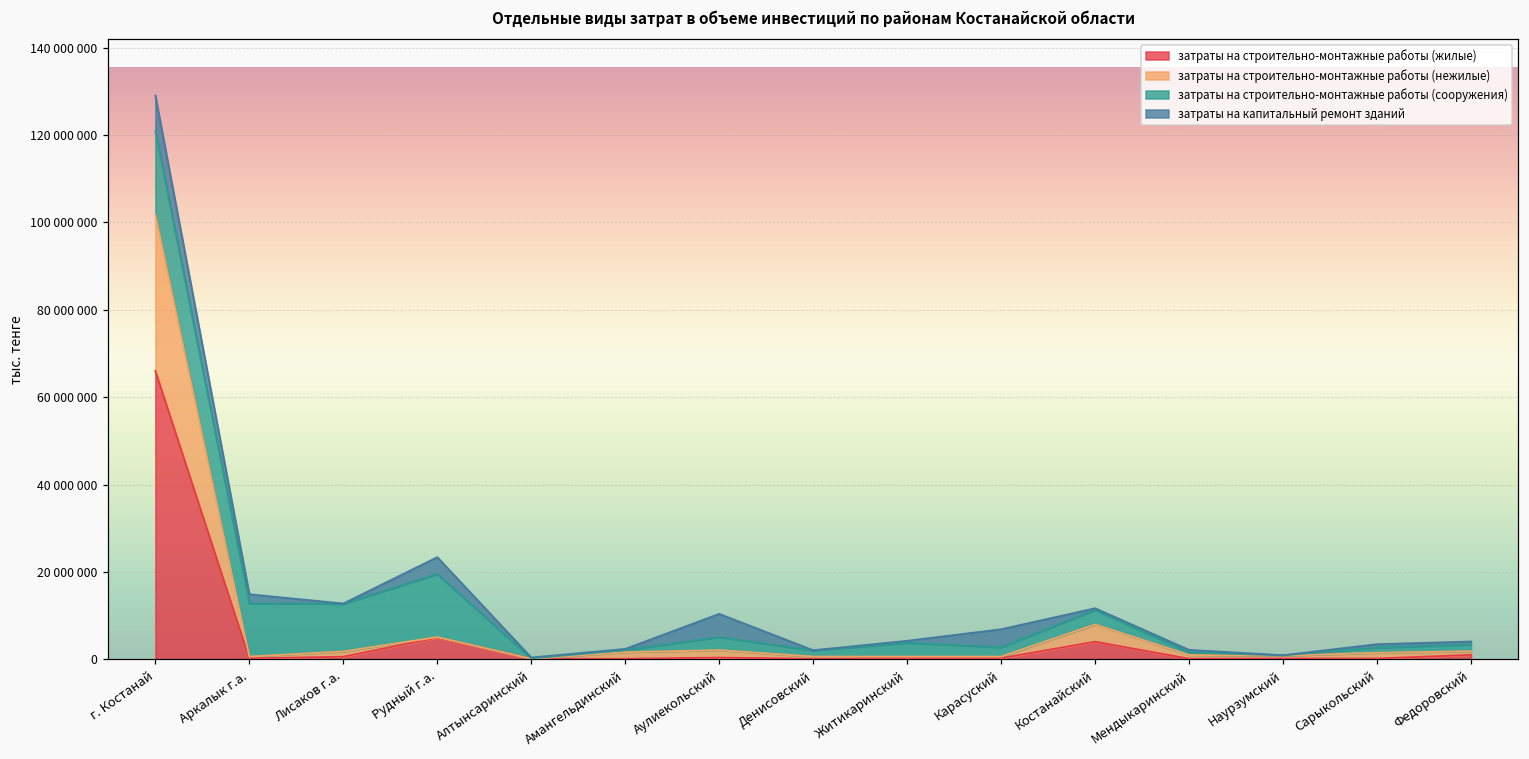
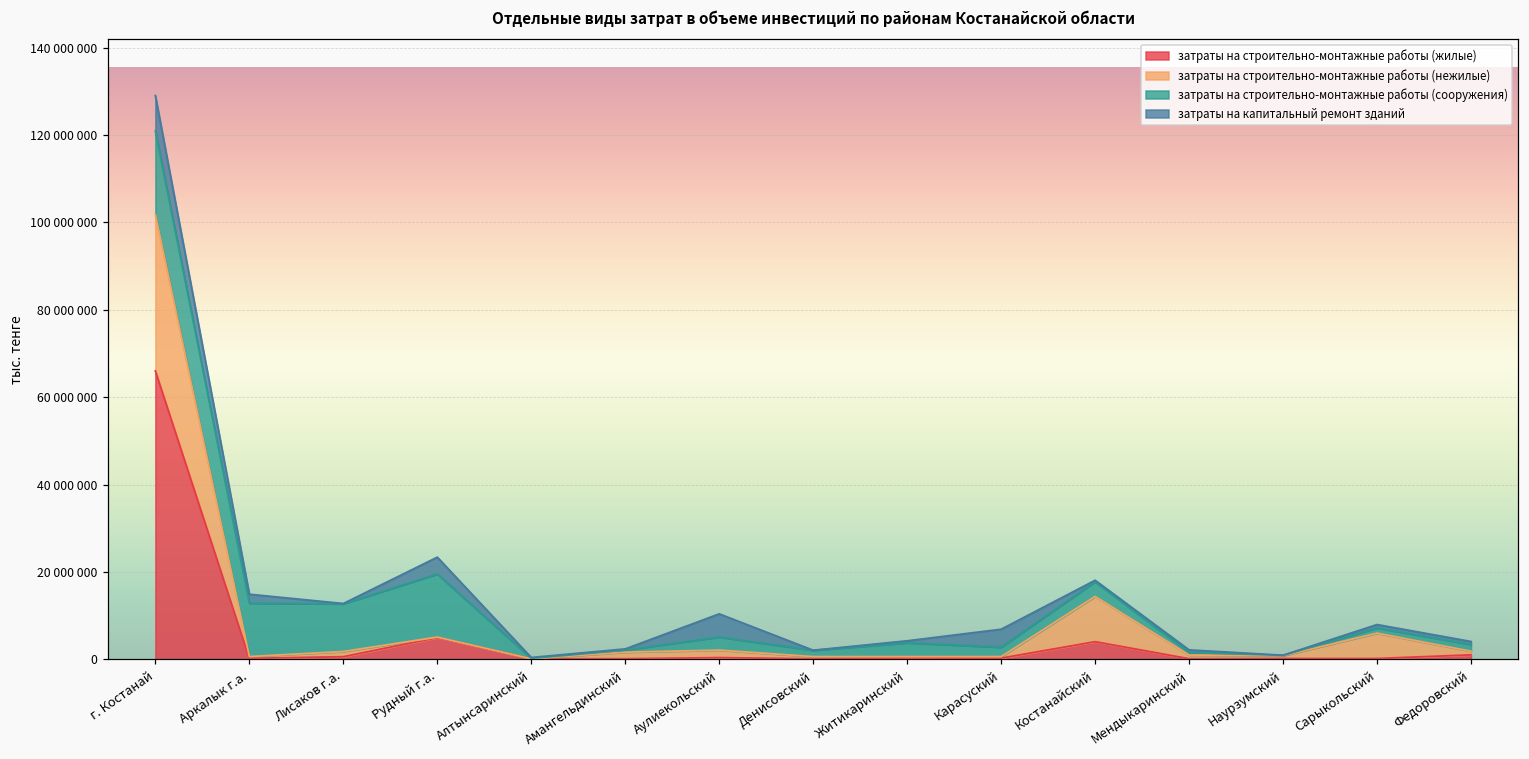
  {
    "затраты на строительно-монтажные работы (жилые)": {
      "г. Костанай": 66000000,
      "Лисаков г.а.": 1000000,
      "Амангельдинский": 0,
      "Аулиекольский": 0,
      "Костанайский": 4000000,
      "Мендыкаринский": 0,
      "Сарыкольский": 0,
      "Федоровский": 1000000
    },
    "затраты на строительно-монтажные работы (нежилые)": {
      "г. Костанай": 36000000,
      "Лисаков г.а.": 1000000,
      "Аулиекольский": 2000000,
-     "Костанайский": 4000000,
-     "Сарыкольский": 1000000,
+     "Костанайский": 10000000,
+     "Сарыкольский": 6000000,
      "Федоровский": 1000000
    }
  }
